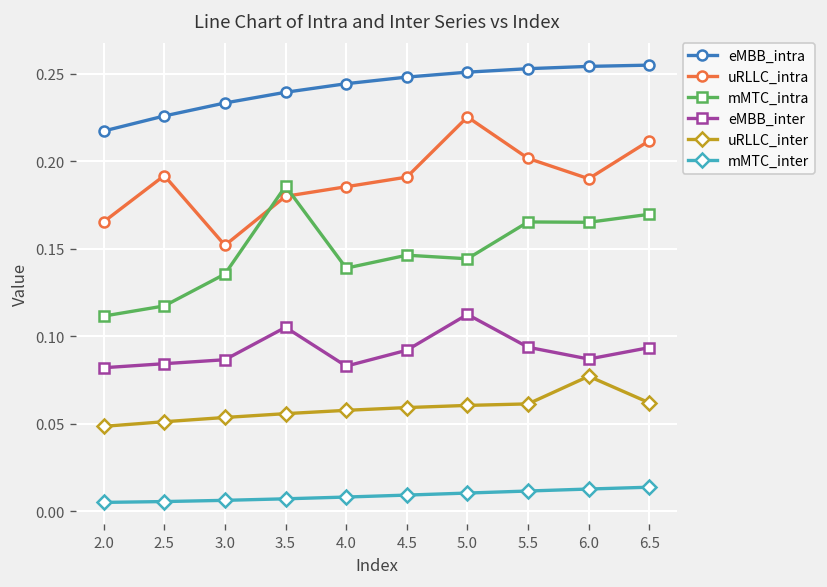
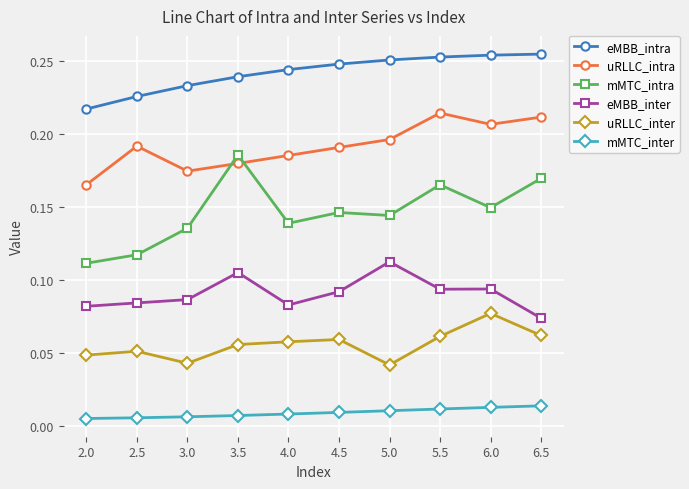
  {
    "uRLLC_intra": {
      "2.0": 0.165,
      "2.5": 0.192,
-     "3.0": 0.152,
+     "3.0": 0.175,
      "3.5": 0.180,
      "4.0": 0.185,
      "4.5": 0.191,
-     "5.0": 0.225,
-     "5.5": 0.202,
-     "6.0": 0.190,
+     "5.0": 0.196,
+     "5.5": 0.214,
+     "6.0": 0.207,
      "6.5": 0.212
    },
    "mMTC_intra": {
      "2.0": 0.111,
      "2.5": 0.117,
      "3.0": 0.135,
      "3.5": 0.186,
      "4.0": 0.139,
      "4.5": 0.146,
      "5.0": 0.144,
      "5.5": 0.165,
-     "6.0": 0.165,
+     "6.0": 0.150,
      "6.5": 0.170
    },
    "eMBB_inter": {
      "2.0": 0.082,
      "2.5": 0.084,
      "3.0": 0.086,
      "3.5": 0.105,
      "4.0": 0.083,
      "4.5": 0.092,
      "5.0": 0.112,
      "5.5": 0.094,
-     "6.0": 0.087,
-     "6.5": 0.093
+     "6.0": 0.094,
+     "6.5": 0.074
    },
    "uRLLC_inter": {
      "2.0": 0.048,
      "2.5": 0.051,
-     "3.0": 0.053,
+     "3.0": 0.043,
      "3.5": 0.056,
      "4.0": 0.058,
      "4.5": 0.059,
-     "5.0": 0.060,
+     "5.0": 0.042,
      "5.5": 0.061,
      "6.0": 0.077,
      "6.5": 0.062
    }
  }
